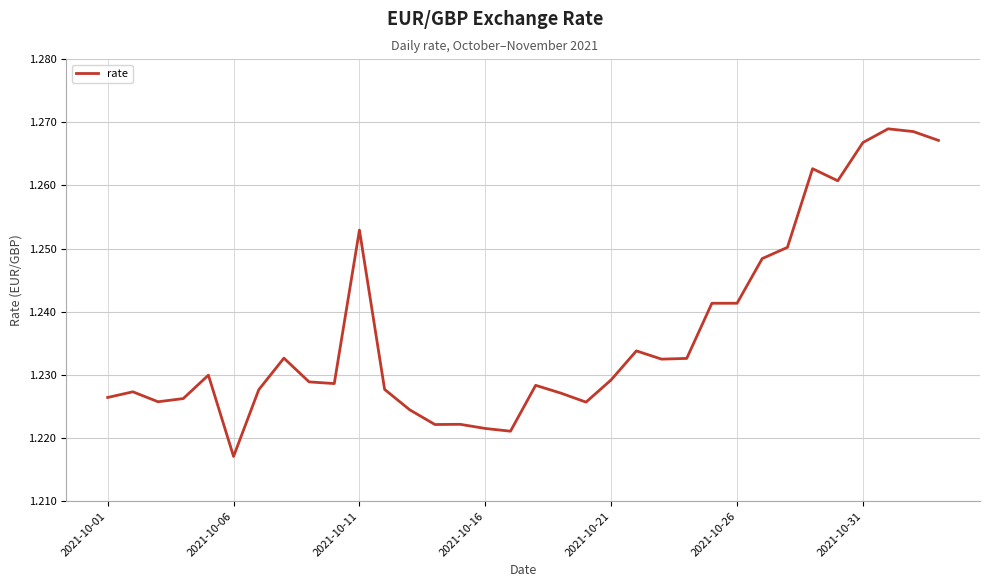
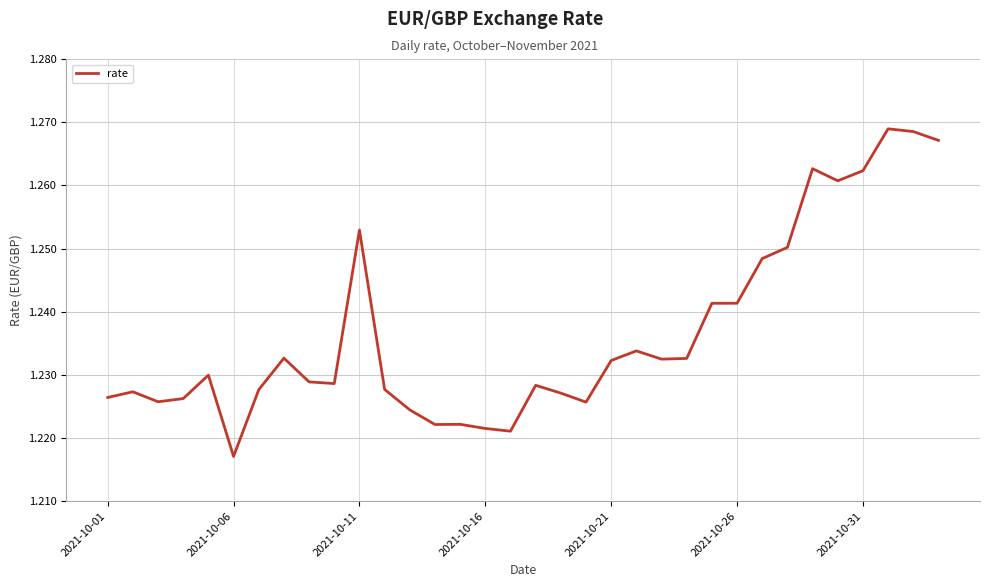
  {
    "2021-10-01": 1.226,
    "2021-10-06": 1.217,
    "2021-10-11": 1.253,
    "2021-10-16": 1.222,
-   "2021-10-21": 1.229,
+   "2021-10-21": 1.232,
    "2021-10-26": 1.241,
-   "2021-10-31": 1.267
+   "2021-10-31": 1.262
  }
